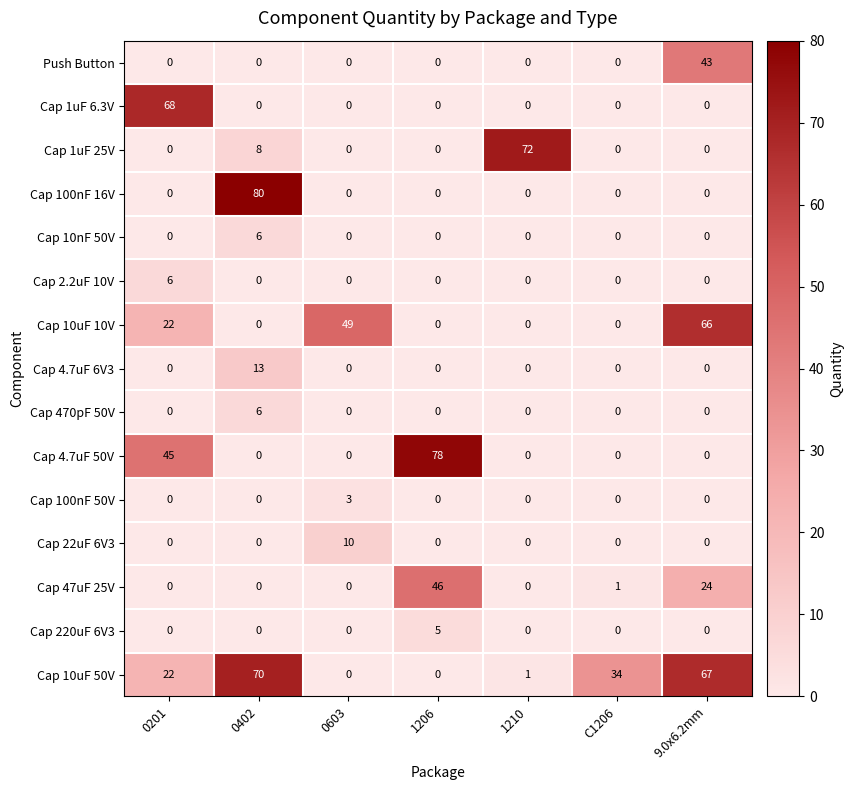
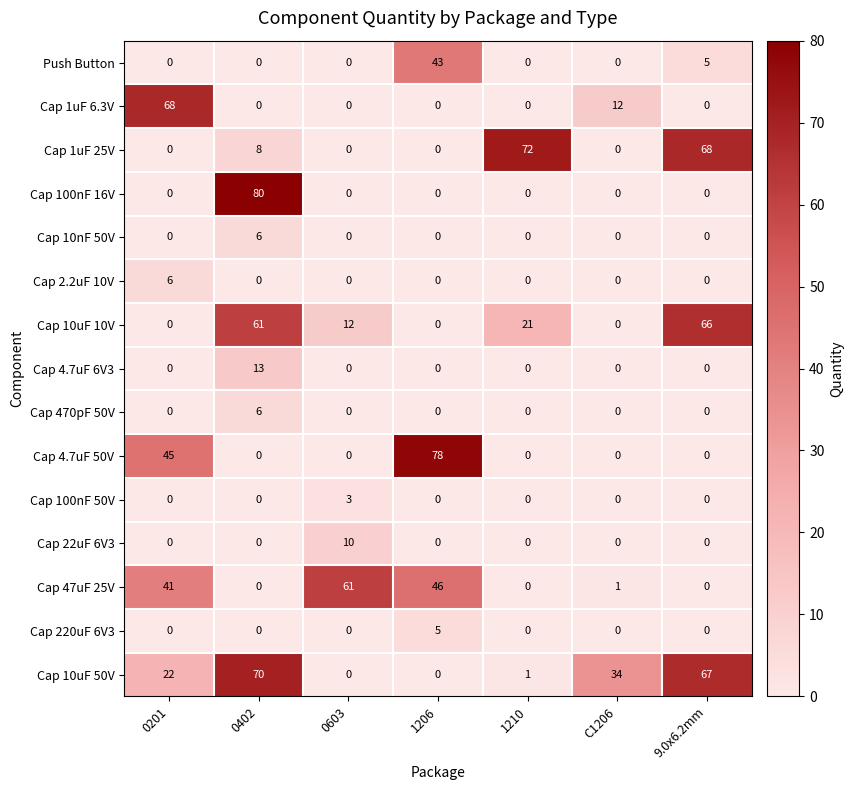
  {
    "Push Button": {
      "0201": 0,
      "0402": 0,
      "0603": 0,
-     "1206": 0,
+     "1206": 43,
      "1210": 0,
      "C1206": 0,
-     "9.0x6.2mm": 43
+     "9.0x6.2mm": 5
    },
    "Cap 1uF 6.3V": {
      "0201": 68,
      "0402": 0,
      "0603": 0,
      "1206": 0,
      "1210": 0,
-     "C1206": 0,
+     "C1206": 12,
      "9.0x6.2mm": 0
    },
    "Cap 1uF 25V": {
      "0201": 0,
      "0402": 8,
      "0603": 0,
      "1206": 0,
      "1210": 72,
      "C1206": 0,
-     "9.0x6.2mm": 0
+     "9.0x6.2mm": 68
    },
    "Cap 100nF 16V": {
      "0201": 0,
      "0402": 80,
      "0603": 0,
      "1206": 0,
      "1210": 0,
      "C1206": 0,
      "9.0x6.2mm": 0
    },
    "Cap 10nF 50V": {
      "0201": 0,
      "0402": 6,
      "0603": 0,
      "1206": 0,
      "1210": 0,
      "C1206": 0,
      "9.0x6.2mm": 0
    },
    "Cap 2.2uF 10V": {
      "0201": 6,
      "0402": 0,
      "0603": 0,
      "1206": 0,
      "1210": 0,
      "C1206": 0,
      "9.0x6.2mm": 0
    },
    "Cap 10uF 10V": {
-     "0201": 22,
-     "0402": 0,
-     "0603": 49,
+     "0201": 0,
+     "0402": 61,
+     "0603": 12,
      "1206": 0,
-     "1210": 0,
+     "1210": 21,
      "C1206": 0,
      "9.0x6.2mm": 66
    },
    "Cap 4.7uF 6V3": {
      "0201": 0,
      "0402": 13,
      "0603": 0,
      "1206": 0,
      "1210": 0,
      "C1206": 0,
      "9.0x6.2mm": 0
    },
    "Cap 470pF 50V": {
      "0201": 0,
      "0402": 6,
      "0603": 0,
      "1206": 0,
      "1210": 0,
      "C1206": 0,
      "9.0x6.2mm": 0
    },
    "Cap 4.7uF 50V": {
      "0201": 45,
      "0402": 0,
      "0603": 0,
      "1206": 78,
      "1210": 0,
      "C1206": 0,
      "9.0x6.2mm": 0
    },
    "Cap 100nF 50V": {
      "0201": 0,
      "0402": 0,
      "0603": 3,
      "1206": 0,
      "1210": 0,
      "C1206": 0,
      "9.0x6.2mm": 0
    },
    "Cap 22uF 6V3": {
      "0201": 0,
      "0402": 0,
      "0603": 10,
      "1206": 0,
      "1210": 0,
      "C1206": 0,
      "9.0x6.2mm": 0
    },
    "Cap 47uF 25V": {
-     "0201": 0,
+     "0201": 41,
      "0402": 0,
-     "0603": 0,
+     "0603": 61,
      "1206": 46,
      "1210": 0,
      "C1206": 1,
-     "9.0x6.2mm": 24
+     "9.0x6.2mm": 0
    },
    "Cap 220uF 6V3": {
      "0201": 0,
      "0402": 0,
      "0603": 0,
      "1206": 5,
      "1210": 0,
      "C1206": 0,
      "9.0x6.2mm": 0
    },
    "Cap 10uF 50V": {
      "0201": 22,
      "0402": 70,
      "0603": 0,
      "1206": 0,
      "1210": 1,
      "C1206": 34,
      "9.0x6.2mm": 67
    }
  }
